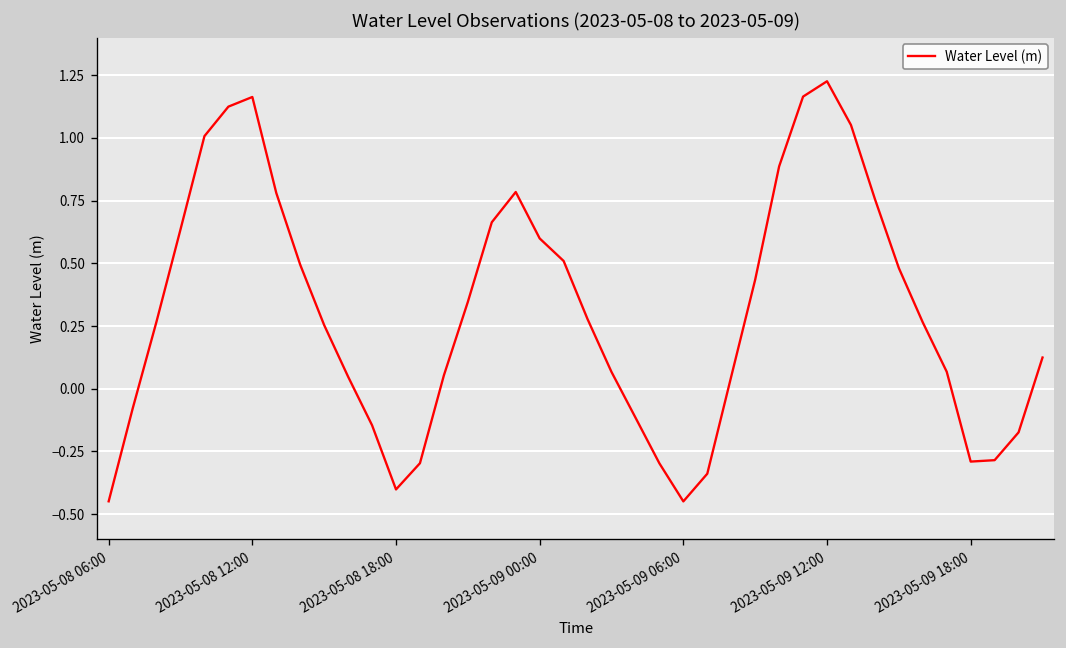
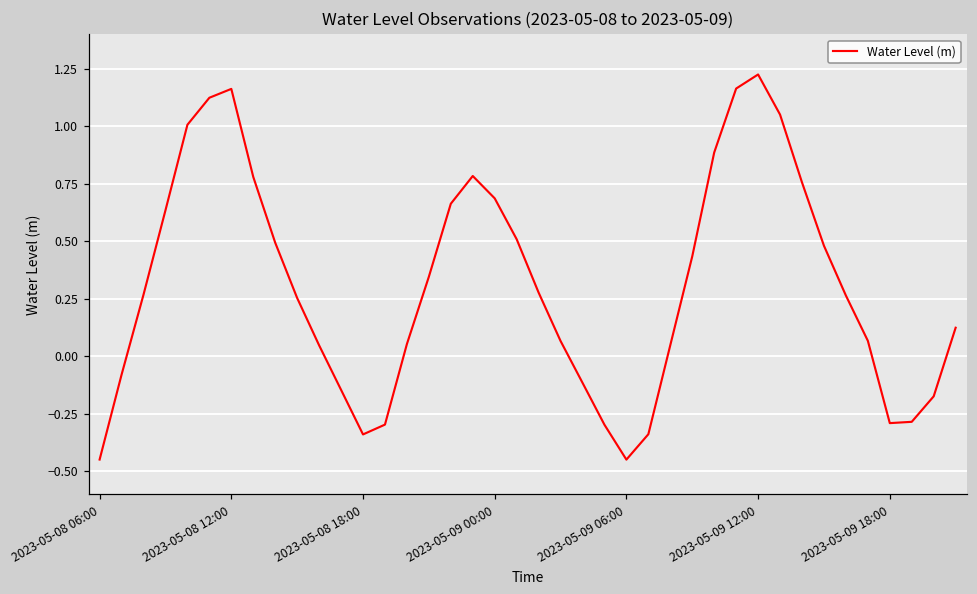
  {
    "2023-05-08 06:00": -0.45,
    "2023-05-08 12:00": 1.16,
-   "2023-05-08 18:00": -0.40,
-   "2023-05-09 00:00": 0.60,
+   "2023-05-08 18:00": -0.34,
+   "2023-05-09 00:00": 0.69,
    "2023-05-09 06:00": -0.45,
    "2023-05-09 12:00": 1.23,
    "2023-05-09 18:00": -0.29
  }
